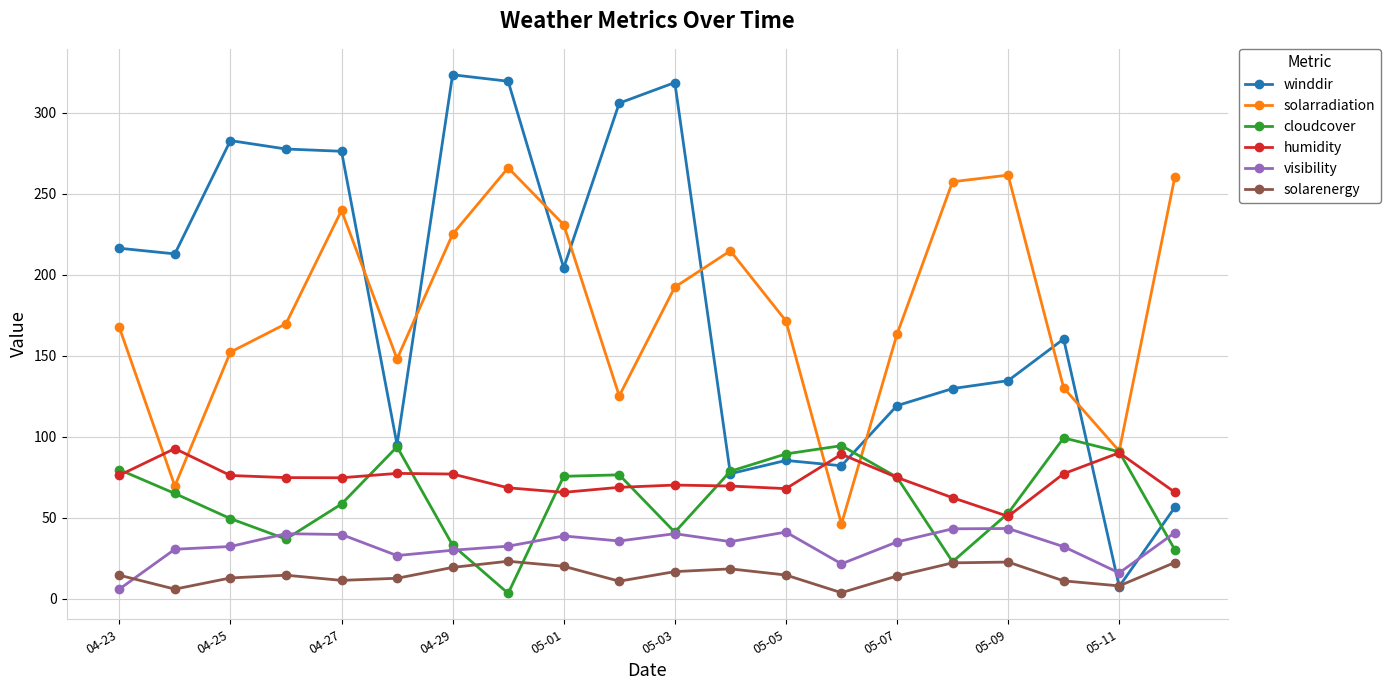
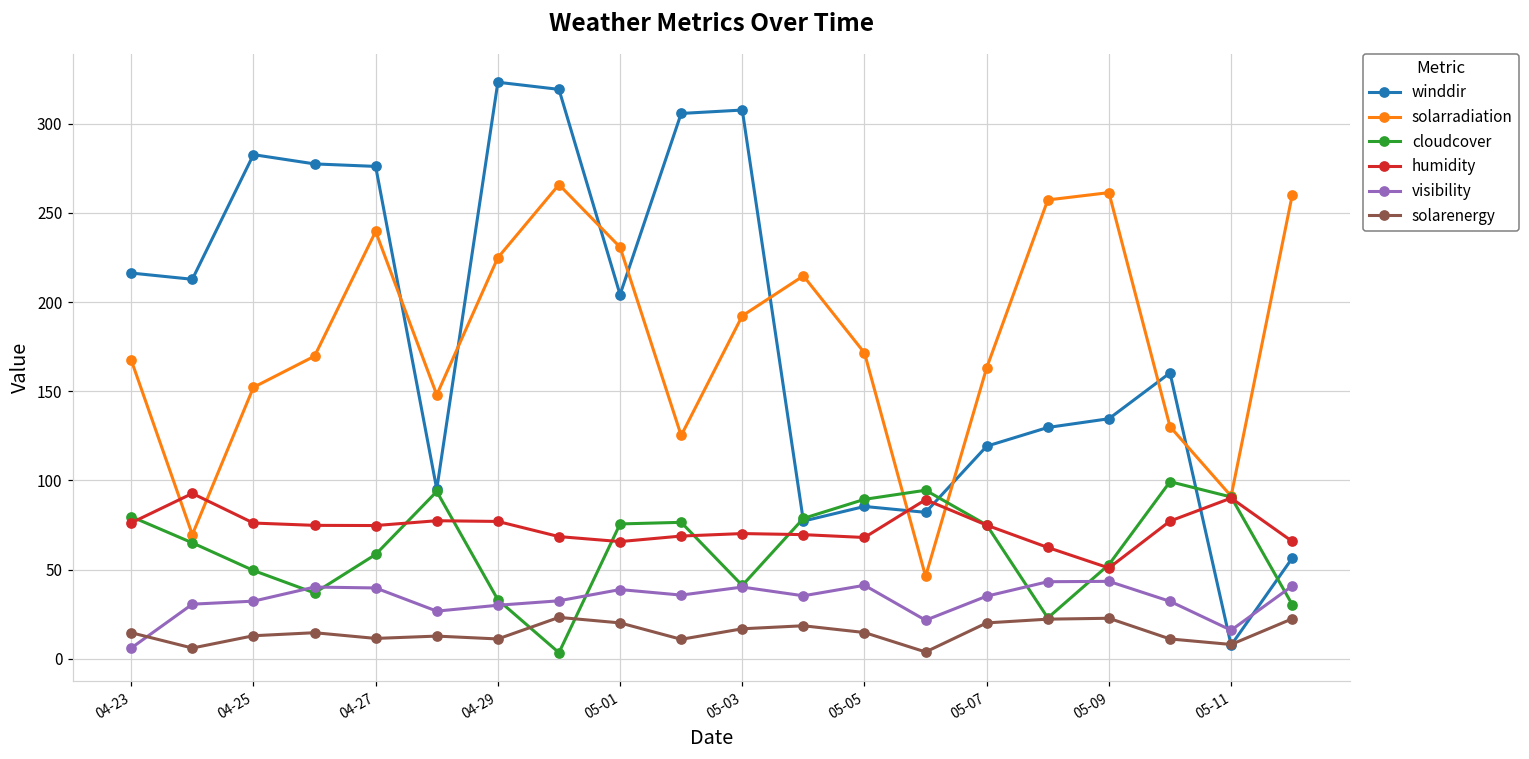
  {
    "winddir": {
      "04-23": 216,
      "04-25": 283,
      "04-27": 276,
      "04-29": 323,
      "05-01": 204,
-     "05-03": 319,
+     "05-03": 308,
      "05-05": 85,
      "05-07": 119,
      "05-09": 135
    },
    "solarradiation": {
      "04-23": 168,
      "04-25": 152,
      "04-27": 240,
      "04-29": 225,
      "05-01": 231,
      "05-03": 192,
      "05-05": 172,
      "05-07": 163,
      "05-09": 261
    },
    "cloudcover": {
      "04-23": 80,
      "04-25": 50,
      "04-27": 59,
      "04-29": 33,
      "05-01": 76,
      "05-05": 89,
      "05-09": 53
    },
    "humidity": {
      "04-23": 76,
      "04-25": 76,
      "04-27": 75,
      "04-29": 77,
      "05-01": 66,
      "05-03": 70,
      "05-05": 68,
      "05-09": 51
    },
    "visibility": {
      "04-23": 6,
      "04-25": 32,
      "04-27": 40,
      "04-29": 30,
      "05-01": 39,
      "05-05": 41,
      "05-07": 35,
      "05-09": 43,
      "05-11": 16
    },
    "solarenergy": {
      "04-23": 15,
      "04-25": 13,
      "04-27": 11,
-     "04-29": 19,
+     "04-29": 11,
      "05-01": 20,
      "05-03": 17,
      "05-05": 15,
-     "05-07": 14,
+     "05-07": 20,
      "05-09": 23
    }
  }
